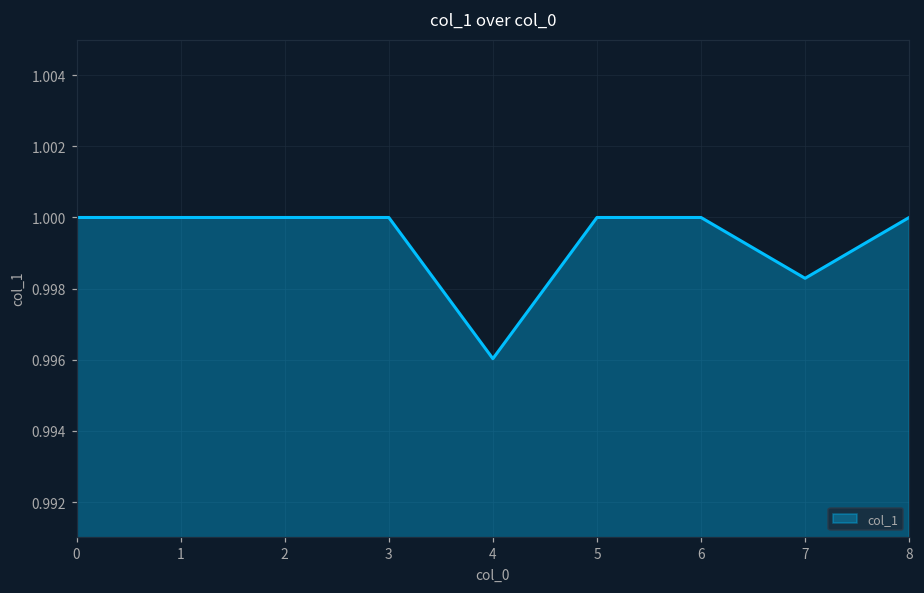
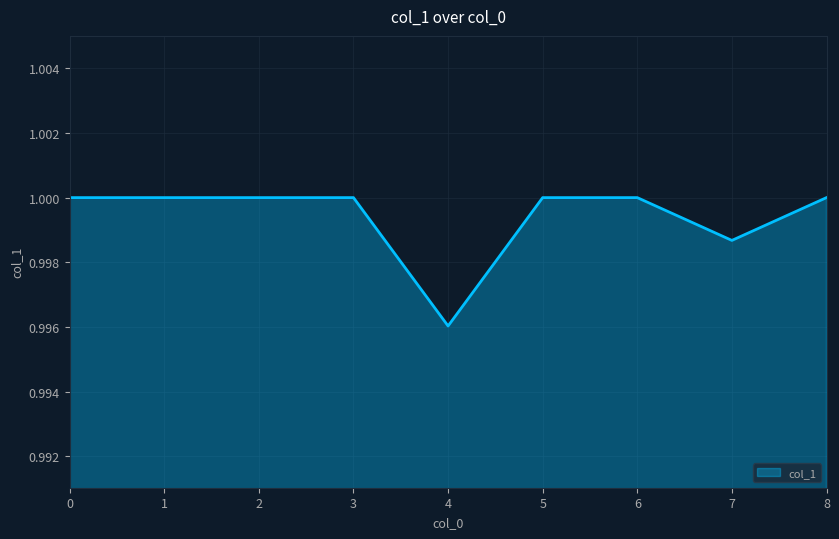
  {
    "0": 1.0000,
    "1": 1.0000,
    "2": 1.0000,
    "3": 1.0000,
    "4": 0.9960,
    "5": 1.0000,
    "6": 1.0000,
-   "7": 0.9983,
+   "7": 0.9987,
    "8": 1.0000
  }
